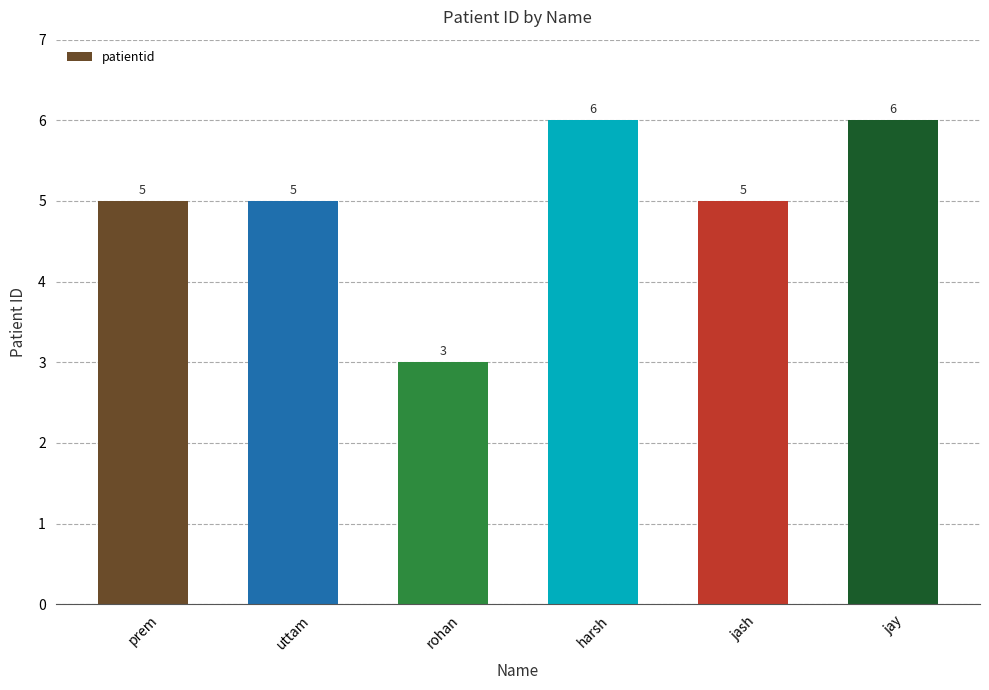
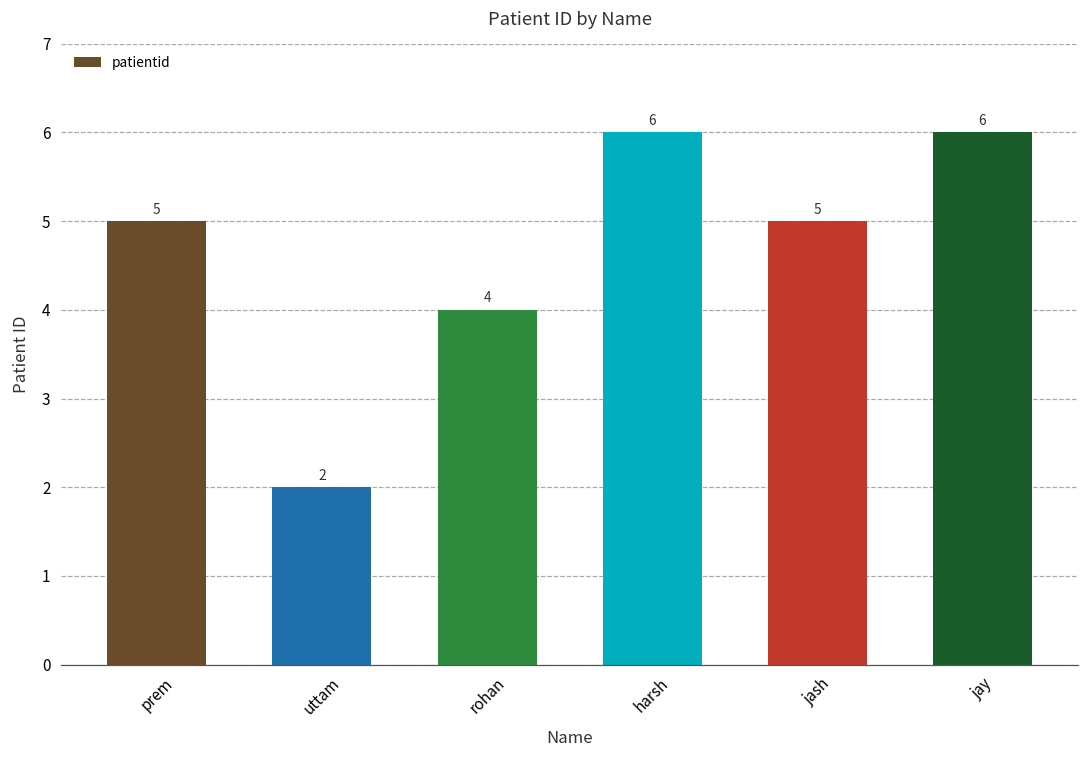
  {
    "prem": 5,
-   "uttam": 5,
-   "rohan": 3,
+   "uttam": 2,
+   "rohan": 4,
    "harsh": 6,
    "jash": 5,
    "jay": 6
  }
